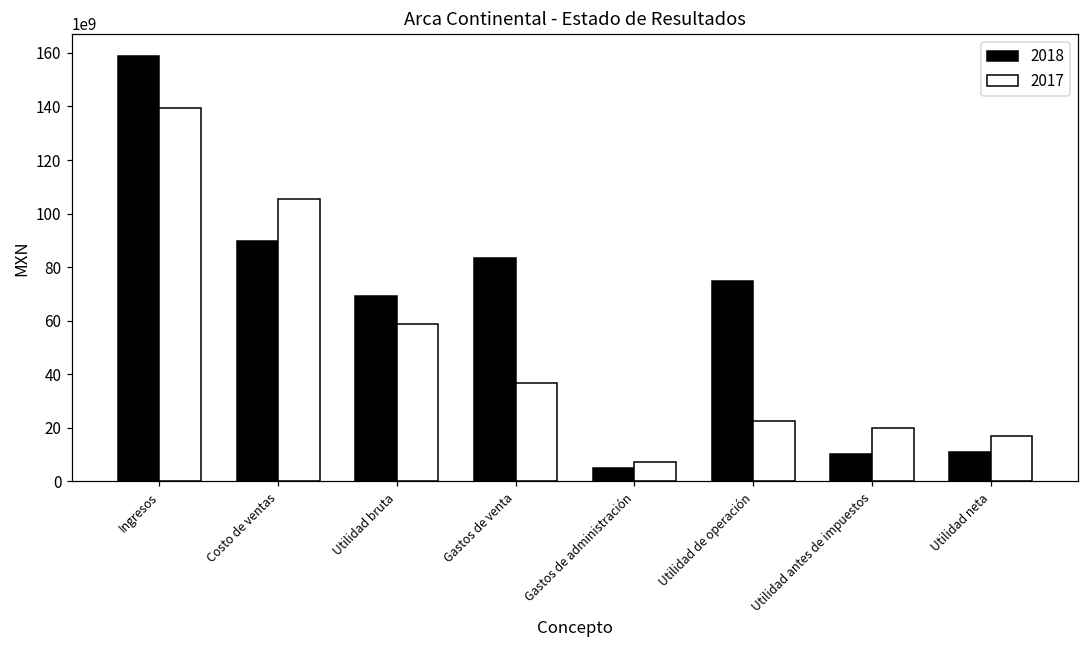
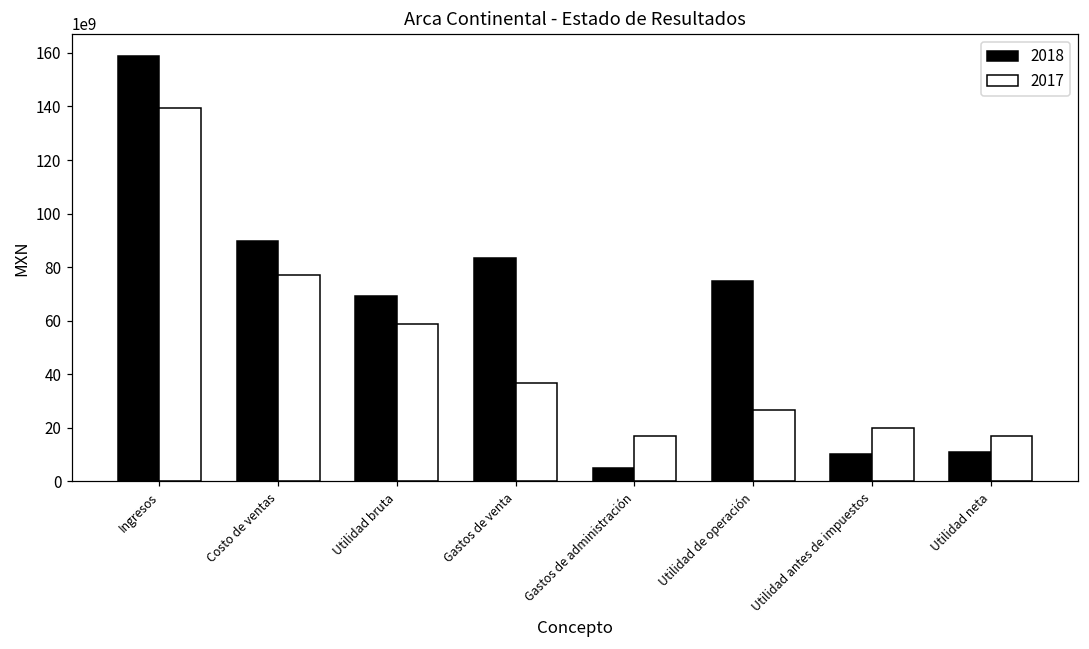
  {
    "2018": {
      "Ingresos": 159000000000,
      "Costo de ventas": 90000000000,
      "Utilidad bruta": 69000000000,
      "Gastos de venta": 84000000000,
      "Gastos de administración": 5000000000,
      "Utilidad de operación": 75000000000,
      "Utilidad antes de impuestos": 10000000000,
      "Utilidad neta": 11000000000
    },
    "2017": {
      "Ingresos": 139000000000,
-     "Costo de ventas": 105000000000,
+     "Costo de ventas": 77000000000,
      "Utilidad bruta": 59000000000,
      "Gastos de venta": 37000000000,
-     "Gastos de administración": 7000000000,
-     "Utilidad de operación": 22000000000,
+     "Gastos de administración": 17000000000,
+     "Utilidad de operación": 26000000000,
      "Utilidad antes de impuestos": 20000000000,
      "Utilidad neta": 17000000000
    }
  }
